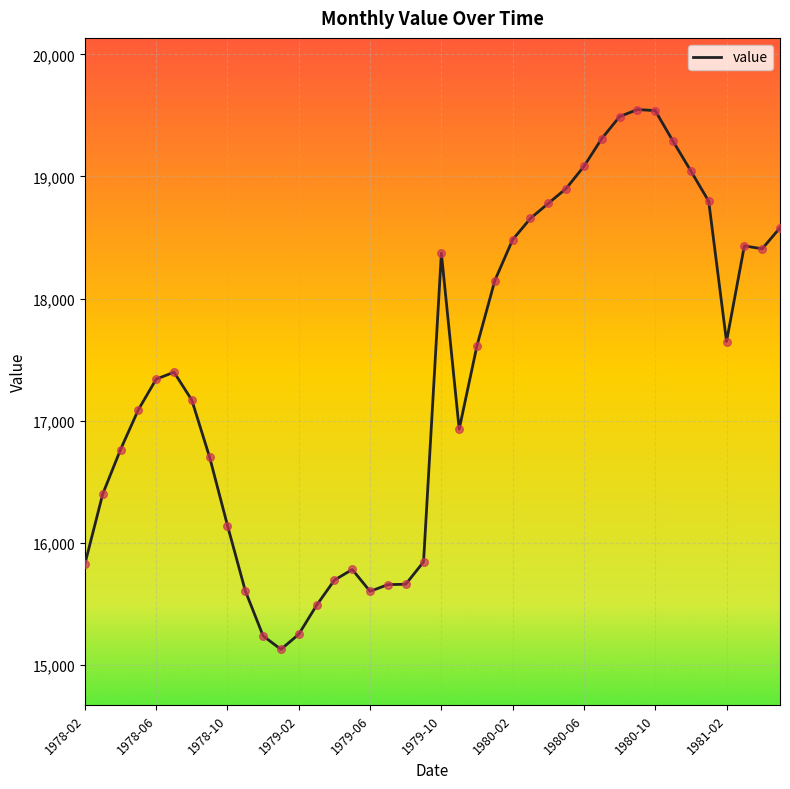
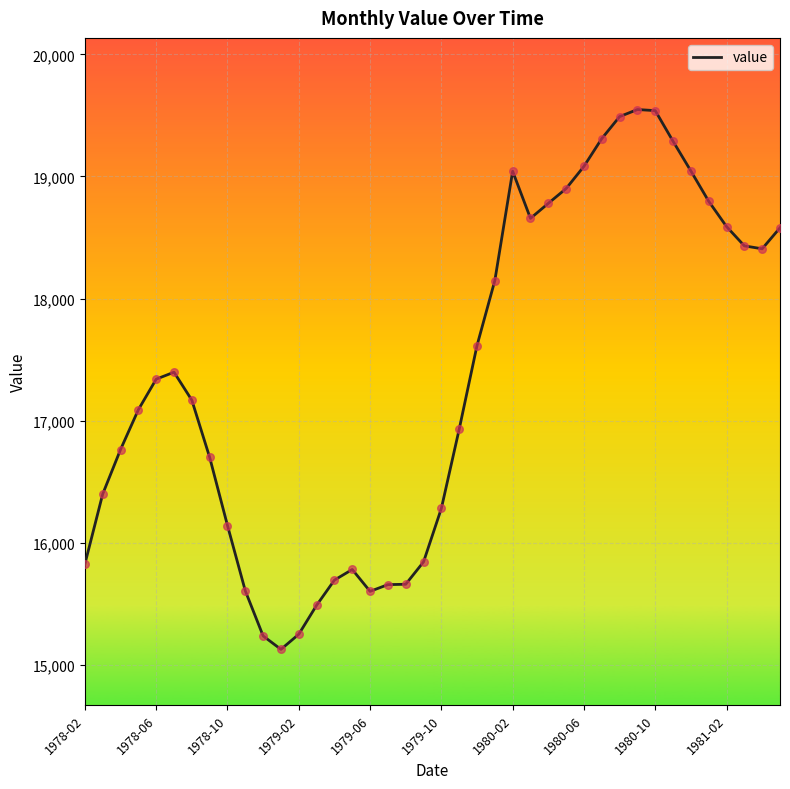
  {
    "1978-02": "15,830",
    "1978-06": "17,340",
    "1978-10": "16,140",
    "1979-02": "15,250",
    "1979-06": "15,600",
-   "1979-10": "18,370",
-   "1980-02": "18,480",
+   "1979-10": "16,280",
+   "1980-02": "19,040",
    "1980-06": "19,080",
    "1980-10": "19,540",
-   "1981-02": "17,650"
+   "1981-02": "18,590"
  }
